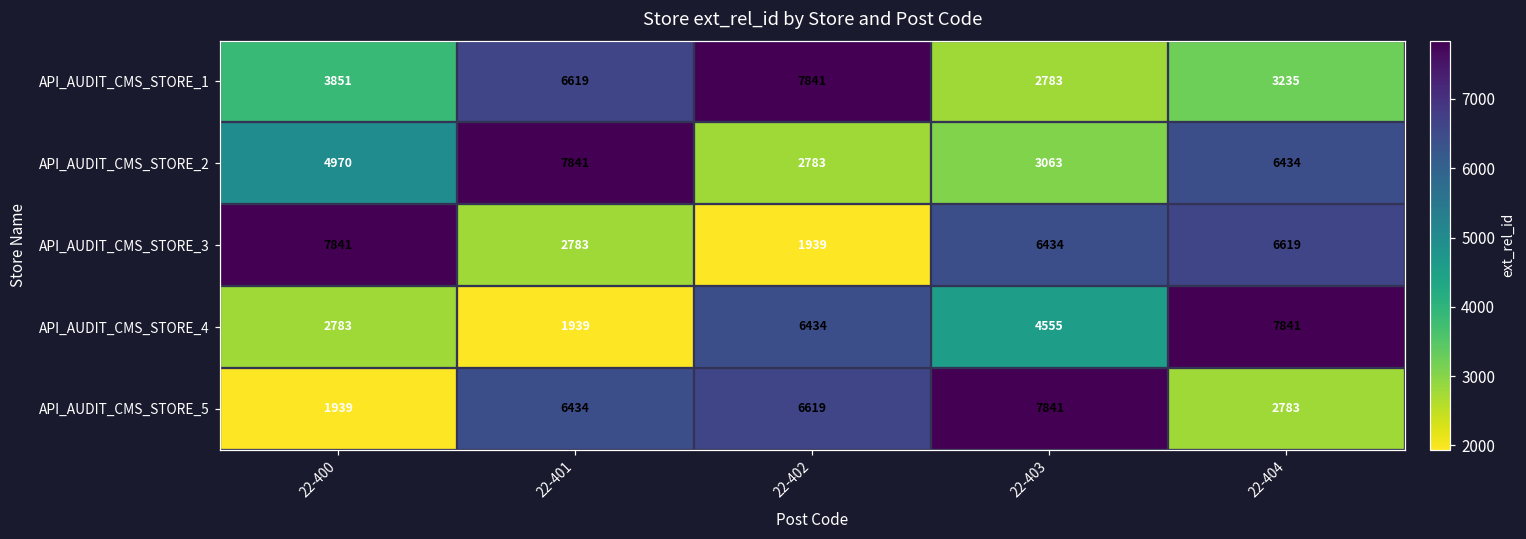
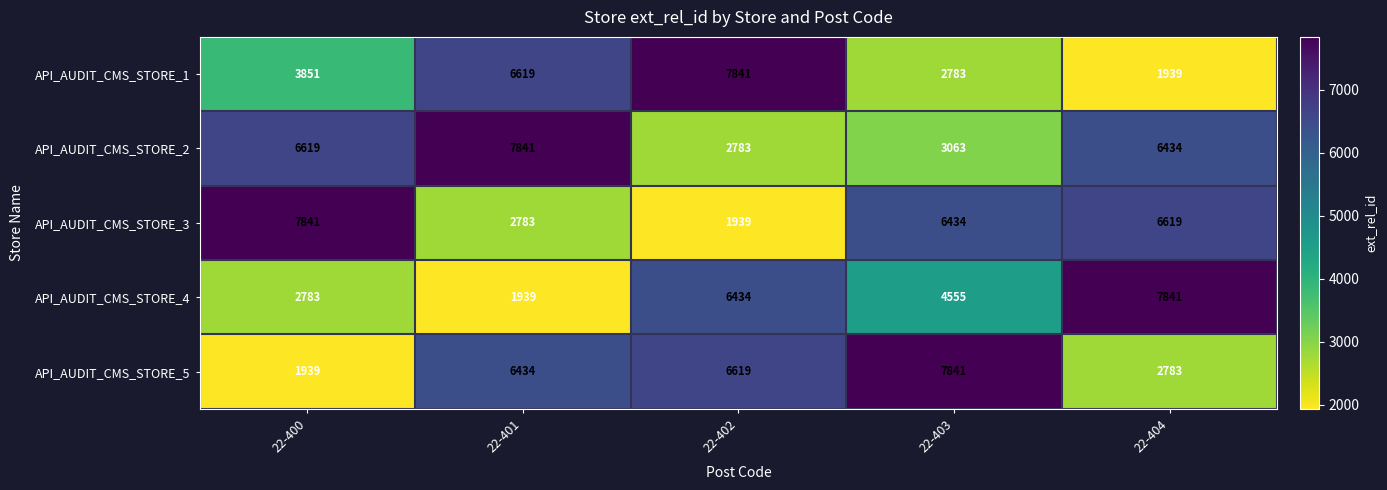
  {
    "API_AUDIT_CMS_STORE_1": {
      "22-400": 3851,
      "22-401": 6619,
      "22-402": 7841,
      "22-403": 2783,
-     "22-404": 3235
+     "22-404": 1939
    },
    "API_AUDIT_CMS_STORE_2": {
-     "22-400": 4970,
+     "22-400": 6619,
      "22-401": 7841,
      "22-402": 2783,
      "22-403": 3063,
      "22-404": 6434
    },
    "API_AUDIT_CMS_STORE_3": {
      "22-400": 7841,
      "22-401": 2783,
      "22-402": 1939,
      "22-403": 6434,
      "22-404": 6619
    },
    "API_AUDIT_CMS_STORE_4": {
      "22-400": 2783,
      "22-401": 1939,
      "22-402": 6434,
      "22-403": 4555,
      "22-404": 7841
    },
    "API_AUDIT_CMS_STORE_5": {
      "22-400": 1939,
      "22-401": 6434,
      "22-402": 6619,
      "22-403": 7841,
      "22-404": 2783
    }
  }
